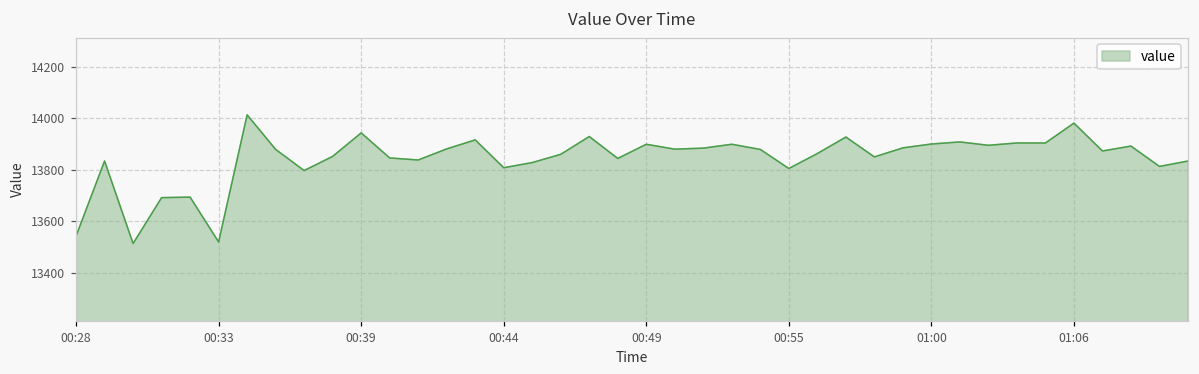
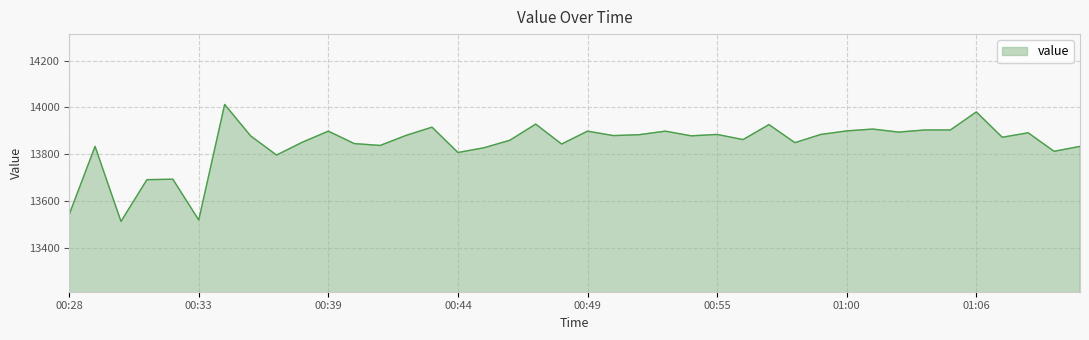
  {
    "00:28": 13540,
    "00:33": 13520,
-   "00:39": 13940,
+   "00:39": 13900,
    "00:44": 13810,
    "00:49": 13900,
-   "00:55": 13810,
+   "00:55": 13890,
    "01:00": 13900,
    "01:06": 13980
  }
